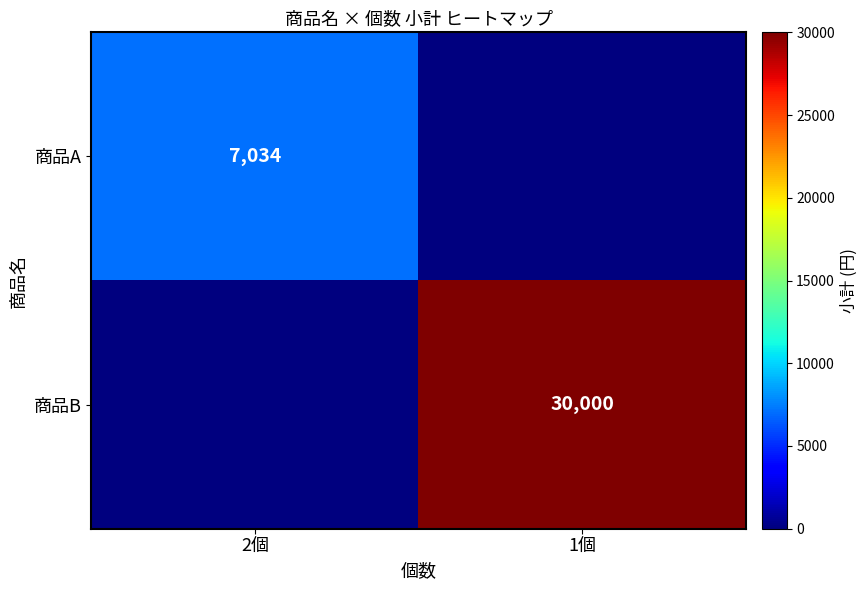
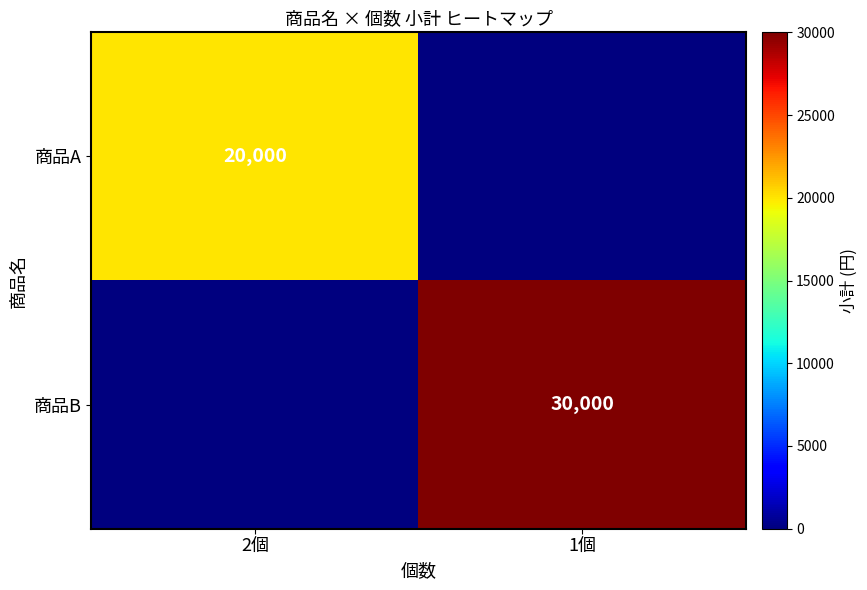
  {
    "商品A": {
-     "2個": "7,034"
+     "2個": "20,000"
    },
    "商品B": {
      "1個": "30,000"
    }
  }
